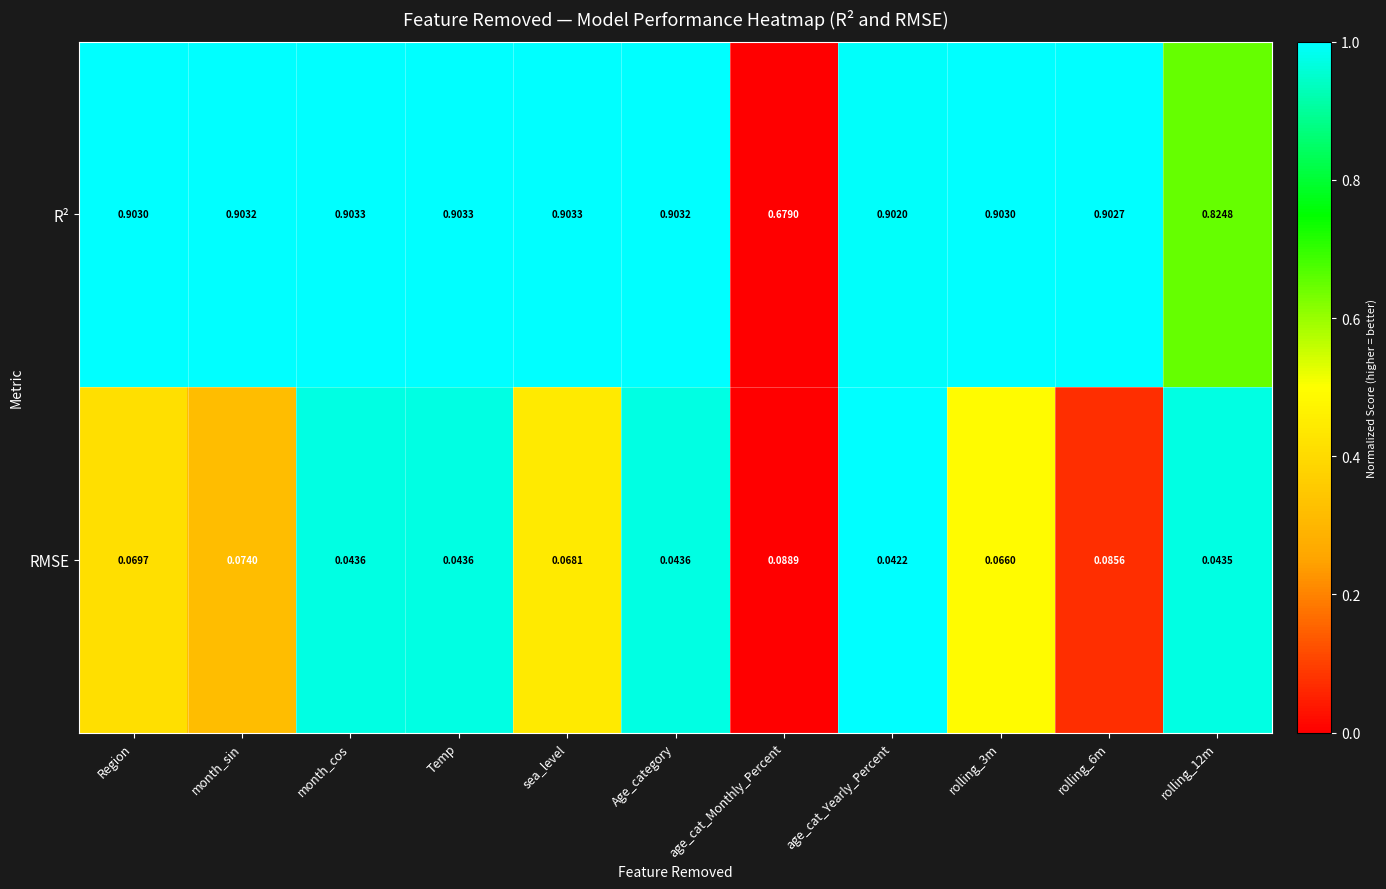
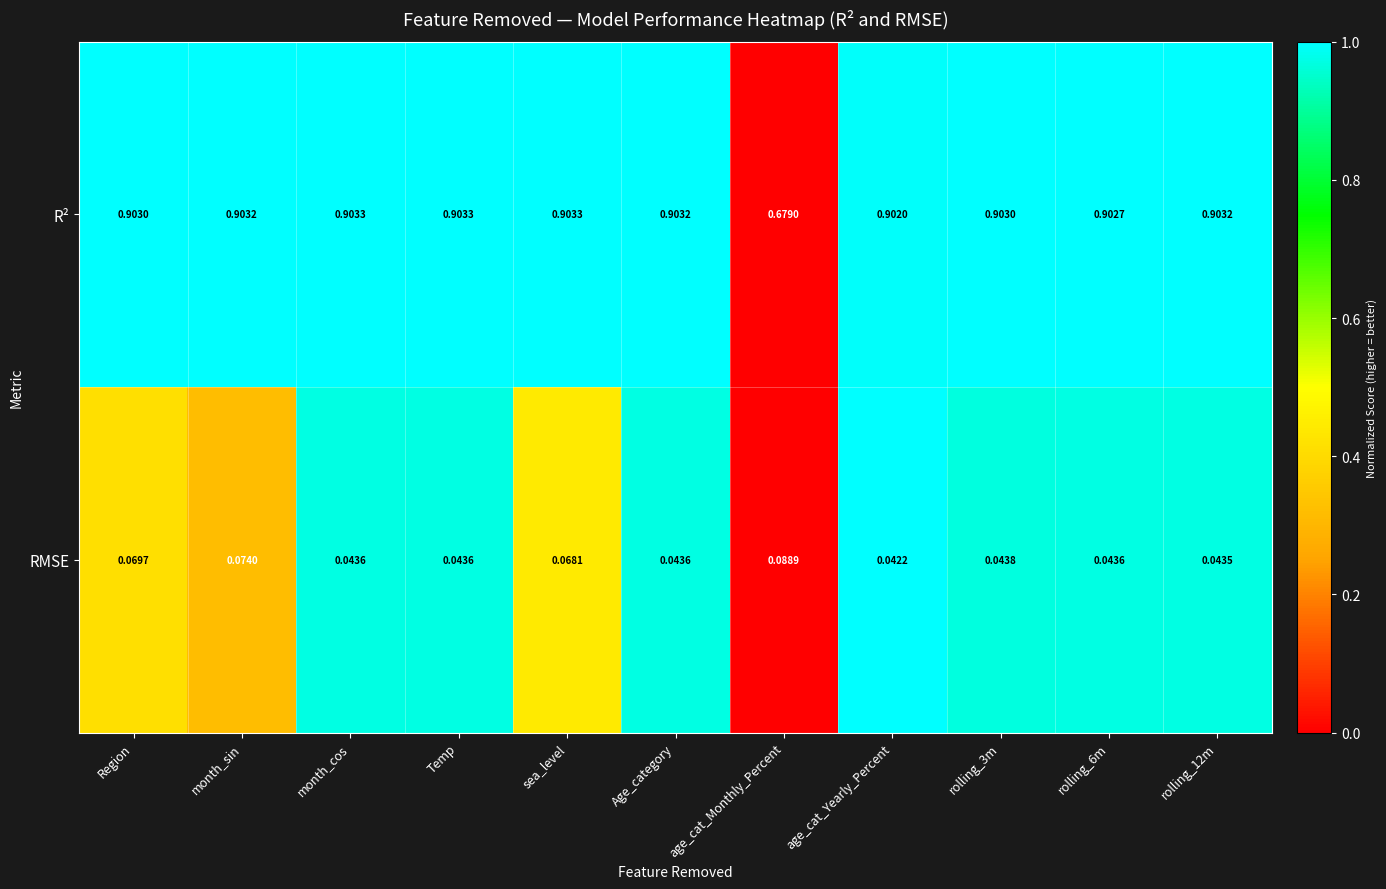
  {
    "R²": {
      "Region": 0.9030,
      "month_sin": 0.9032,
      "month_cos": 0.9033,
      "Temp": 0.9033,
      "sea_level": 0.9033,
      "Age_category": 0.9032,
      "age_cat_Monthly_Percent": 0.6790,
      "age_cat_Yearly_Percent": 0.9020,
      "rolling_3m": 0.9030,
      "rolling_6m": 0.9027,
-     "rolling_12m": 0.8248
+     "rolling_12m": 0.9032
    },
    "RMSE": {
      "Region": 0.0697,
      "month_sin": 0.0740,
      "month_cos": 0.0436,
      "Temp": 0.0436,
      "sea_level": 0.0681,
      "Age_category": 0.0436,
      "age_cat_Monthly_Percent": 0.0889,
      "age_cat_Yearly_Percent": 0.0422,
-     "rolling_3m": 0.0660,
-     "rolling_6m": 0.0856,
+     "rolling_3m": 0.0438,
+     "rolling_6m": 0.0436,
      "rolling_12m": 0.0435
    }
  }
